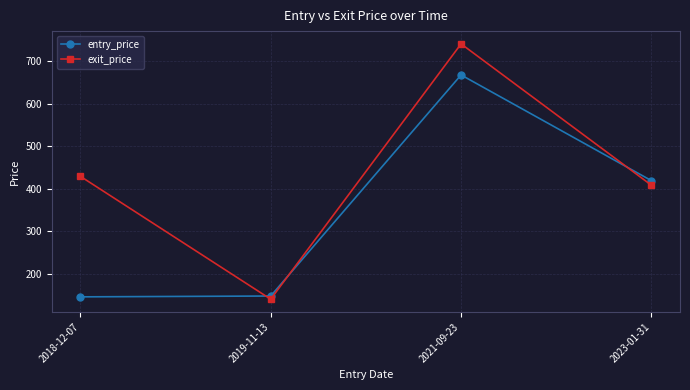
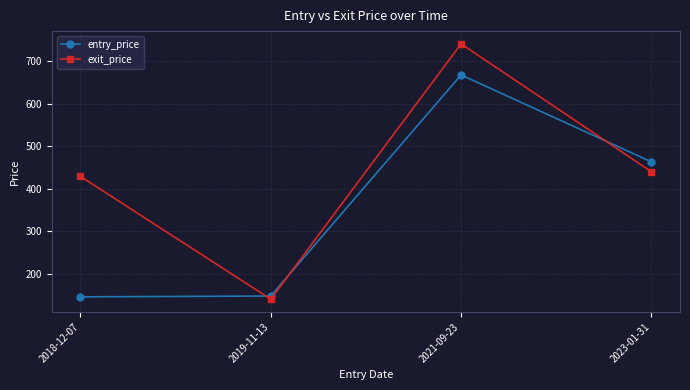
  {
    "entry_price": {
      "2018-12-07": 150,
      "2019-11-13": 150,
      "2021-09-23": 670,
-     "2023-01-31": 420
+     "2023-01-31": 460
    },
    "exit_price": {
      "2018-12-07": 430,
      "2019-11-13": 140,
      "2021-09-23": 740,
-     "2023-01-31": 410
+     "2023-01-31": 440
    }
  }
